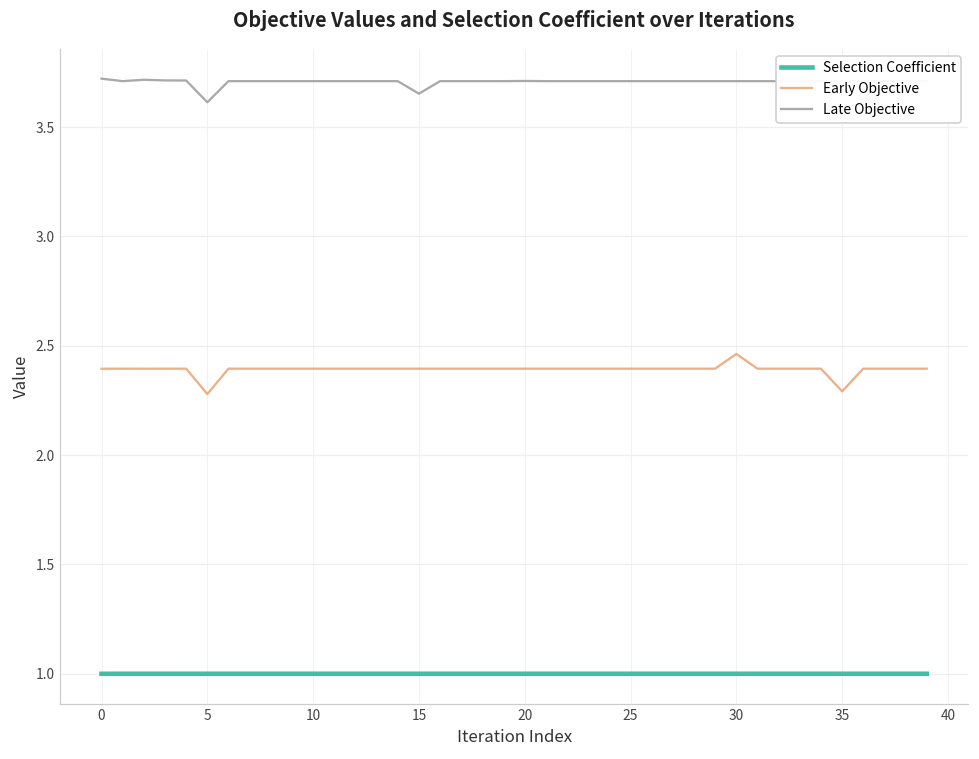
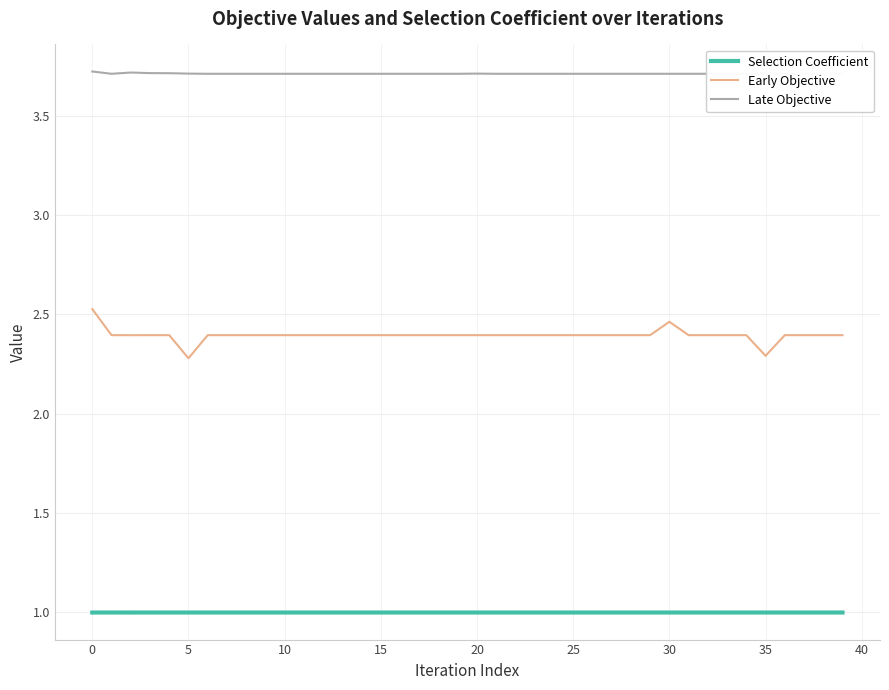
  {
    "Selection Coefficient": {
      "0": 1.00,
      "5": 1.00,
      "10": 1.00,
      "15": 1.00,
      "20": 1.00,
      "25": 1.00,
      "30": 1.00,
      "35": 1.00
    },
    "Early Objective": {
-     "0": 2.39,
+     "0": 2.53,
      "5": 2.28,
      "10": 2.40,
      "15": 2.40,
      "20": 2.40,
      "25": 2.40,
      "30": 2.46,
      "35": 2.29
    },
    "Late Objective": {
      "0": 3.72,
-     "5": 3.61,
+     "5": 3.71,
      "10": 3.71,
-     "15": 3.65,
+     "15": 3.71,
      "20": 3.71,
      "25": 3.71,
      "30": 3.71
    }
  }
